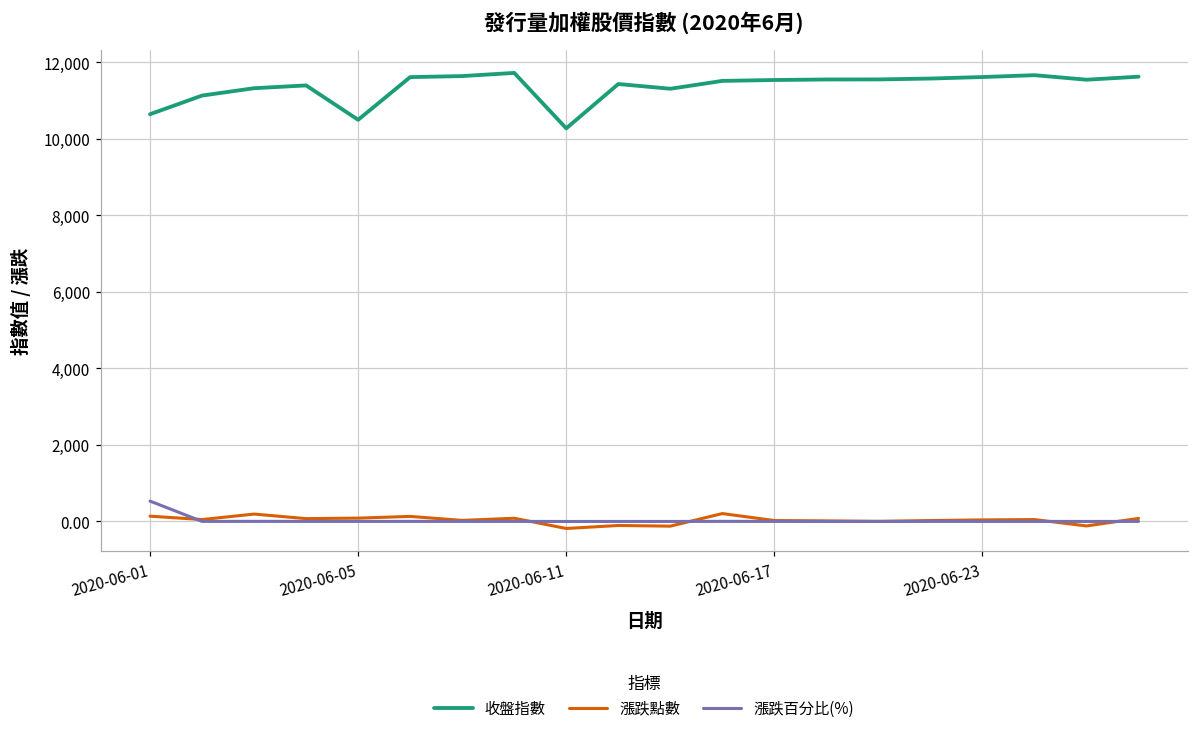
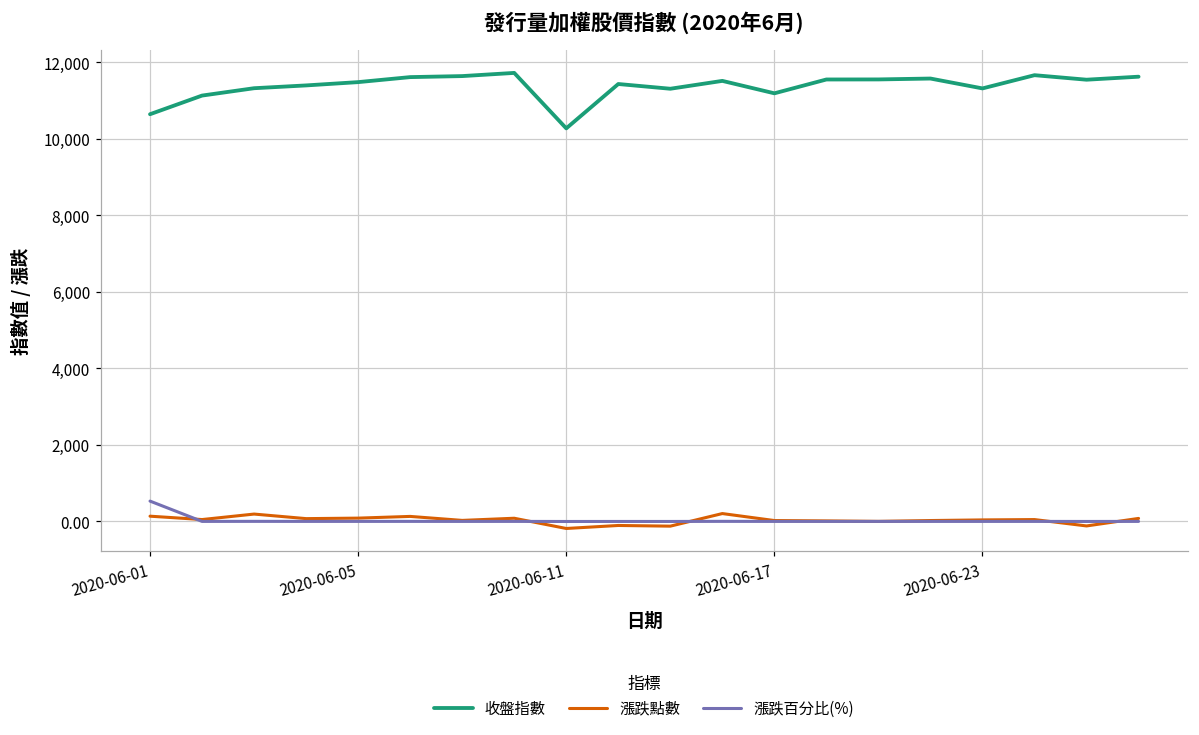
  {
    "收盤指數": {
      "2020-06-01": "10,600",
-     "2020-06-05": "10,500",
+     "2020-06-05": "11,500",
      "2020-06-11": "10,300",
-     "2020-06-17": "11,500",
-     "2020-06-23": "11,600"
+     "2020-06-17": "11,200",
+     "2020-06-23": "11,300"
    },
    "漲跌點數": {
      "2020-06-01": "100",
      "2020-06-05": "100",
      "2020-06-11": "-200"
    },
    "漲跌百分比(%)": {
      "2020-06-01": "500",
      "2020-06-05": "0",
      "2020-06-11": "0"
    }
  }
